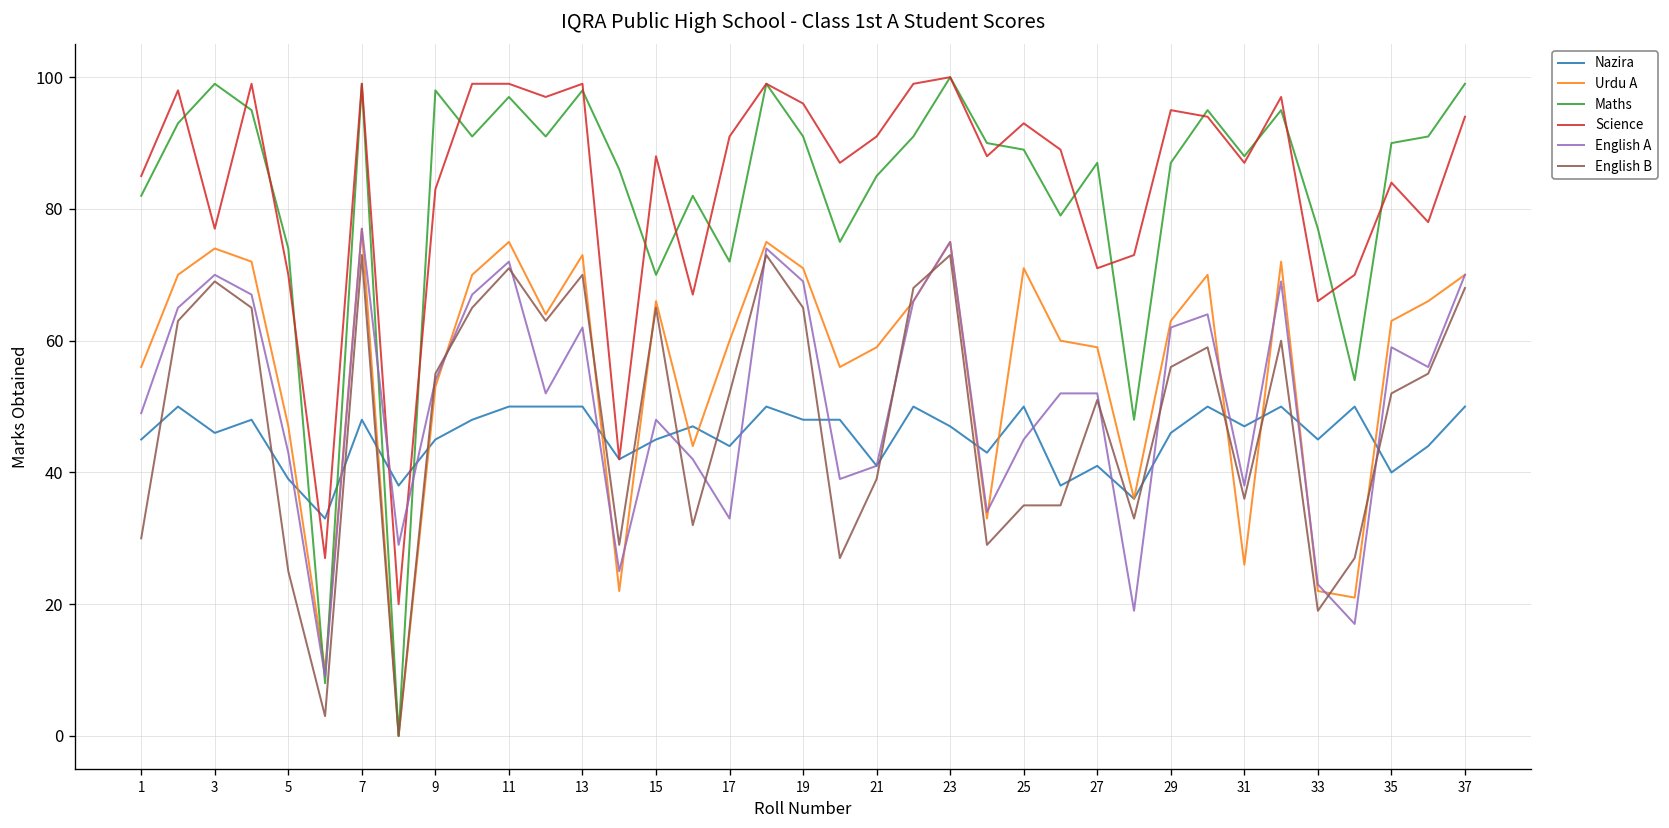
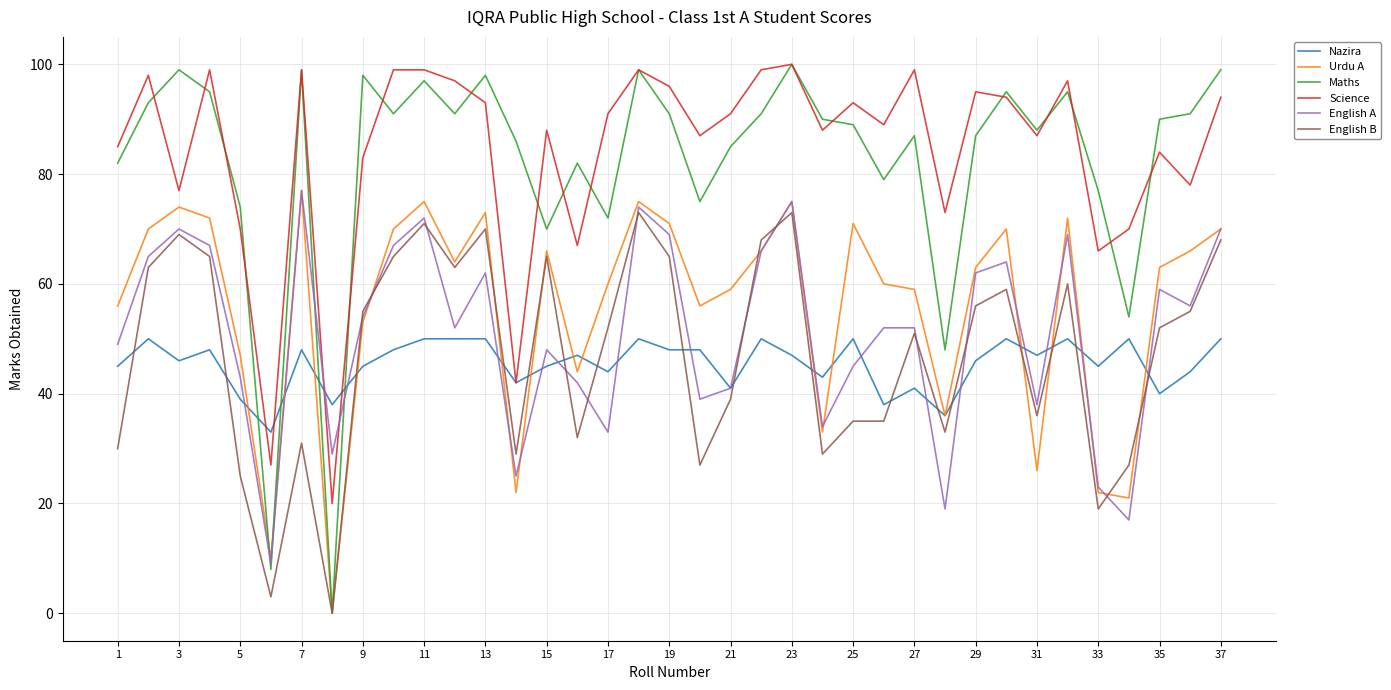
  {
    "Nazira": {
      "1": 45,
      "3": 46,
      "5": 39,
      "7": 48,
      "9": 45,
      "11": 50,
      "13": 50,
      "15": 45,
      "17": 44,
      "19": 48,
      "23": 47,
      "25": 50,
      "27": 41,
      "29": 46,
      "31": 47,
      "33": 45,
      "35": 40,
      "37": 50
    },
    "Urdu A": {
      "1": 56,
      "3": 74,
      "5": 47,
      "9": 53,
      "11": 75,
      "13": 73,
      "15": 66,
      "17": 60,
      "19": 71,
      "21": 59,
      "25": 71,
      "27": 59,
      "29": 63,
      "31": 26,
      "33": 22,
      "35": 63
    },
    "Maths": {
      "1": 82,
      "3": 99,
      "5": 74,
      "9": 98,
      "11": 97,
      "13": 98,
      "15": 70,
      "17": 72,
      "19": 91,
      "21": 85,
      "25": 89,
      "27": 87,
      "29": 87,
      "31": 88,
      "33": 77,
      "35": 90,
      "37": 99
    },
    "Science": {
      "1": 85,
      "3": 77,
      "5": 70,
      "9": 83,
      "11": 99,
-     "13": 99,
+     "13": 93,
      "15": 88,
      "17": 91,
      "19": 96,
      "21": 91,
      "25": 93,
-     "27": 71,
+     "27": 99,
      "29": 95,
      "31": 87,
      "33": 66,
      "35": 84,
      "37": 94
    },
    "English A": {
      "1": 49,
      "3": 70,
      "5": 43,
      "9": 54,
      "11": 72,
      "13": 62,
      "15": 48,
      "17": 33,
      "19": 69,
      "25": 45,
      "27": 52,
      "29": 62,
      "31": 38,
      "33": 23,
      "35": 59
    },
    "English B": {
      "1": 30,
      "3": 69,
      "5": 25,
-     "7": 73,
+     "7": 31,
      "9": 55,
      "11": 71,
      "13": 70,
      "15": 65,
      "17": 52,
      "19": 65,
      "21": 39,
      "23": 73,
      "25": 35,
      "27": 51,
      "29": 56,
      "31": 36,
      "33": 19,
      "35": 52,
      "37": 68
    }
  }
